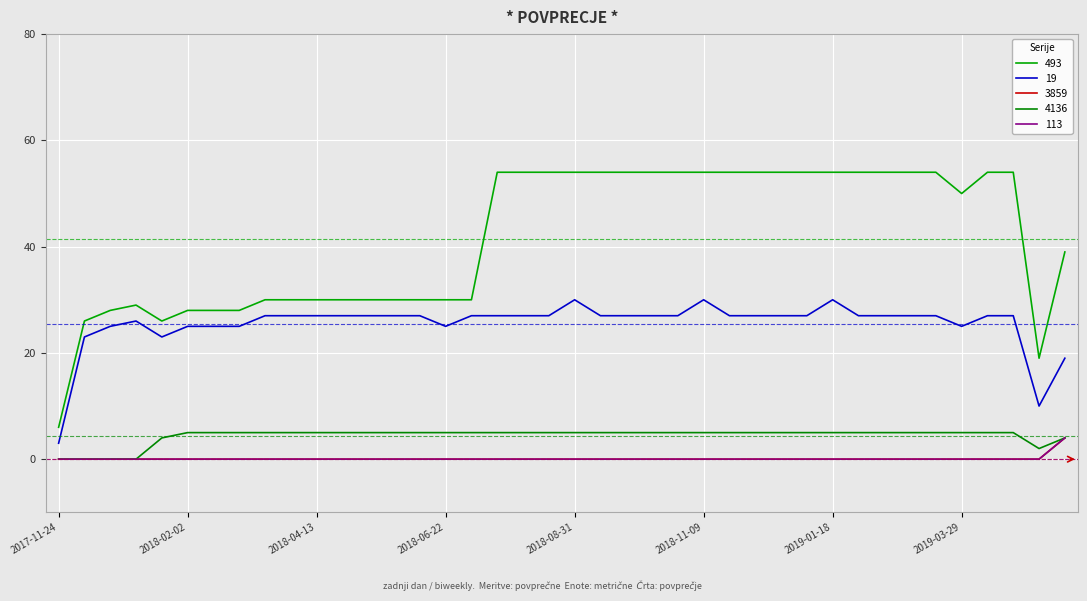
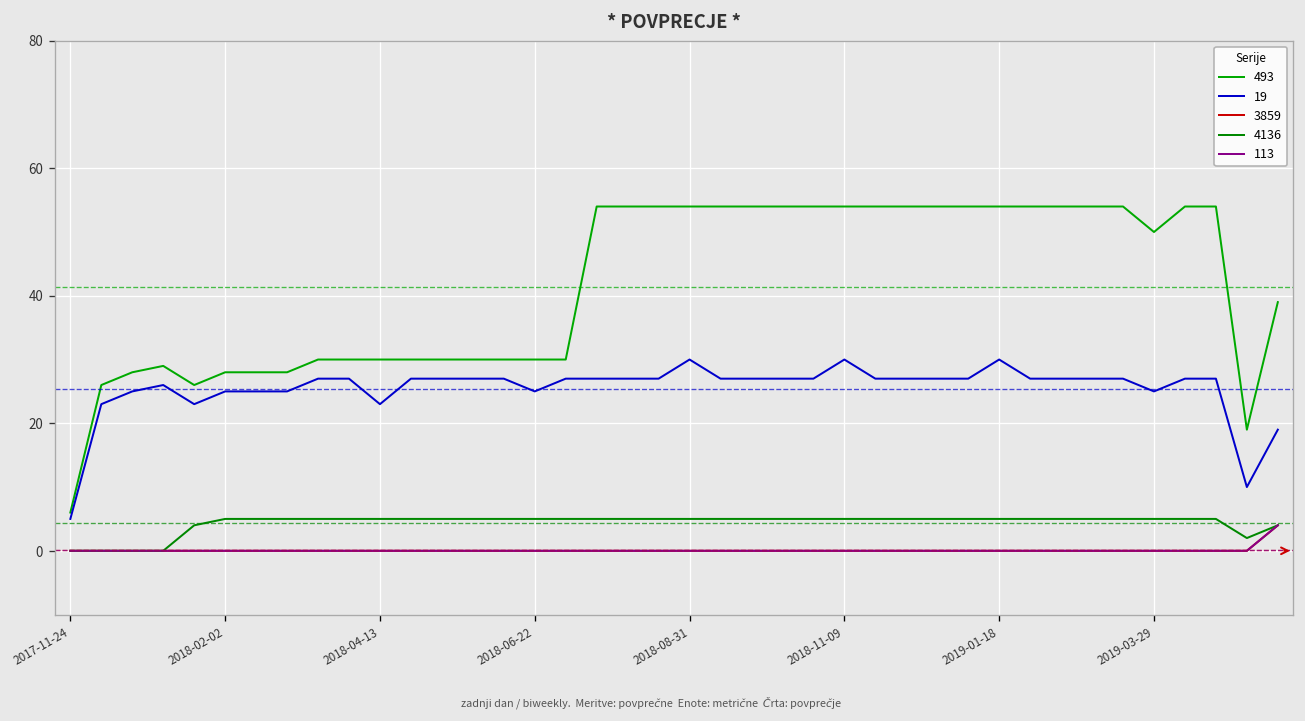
  {
    "19": {
-     "2017-11-24": 3,
+     "2017-11-24": 5,
      "2018-02-02": 25,
-     "2018-04-13": 27,
+     "2018-04-13": 23,
      "2018-06-22": 25,
      "2018-08-31": 30,
      "2018-11-09": 30,
      "2019-01-18": 30,
      "2019-03-29": 25
    },
    "113": {
      "2018-02-02": 0,
      "2018-04-13": 0,
      "2018-06-22": 0,
      "2018-08-31": 0,
      "2018-11-09": 0,
      "2019-01-18": 0,
      "2019-03-29": 0
    }
  }
